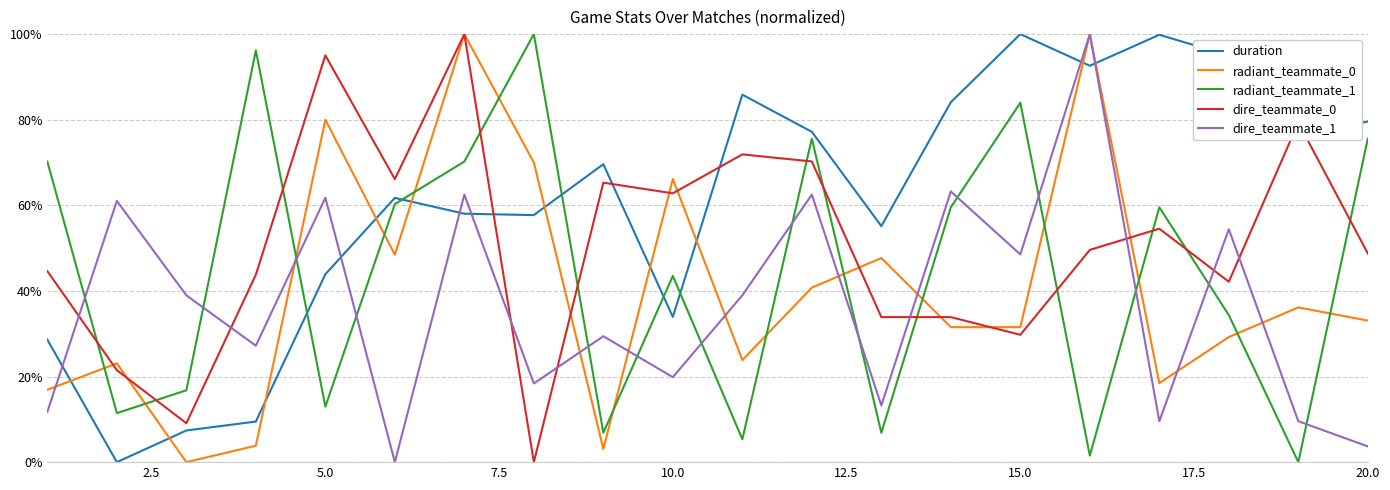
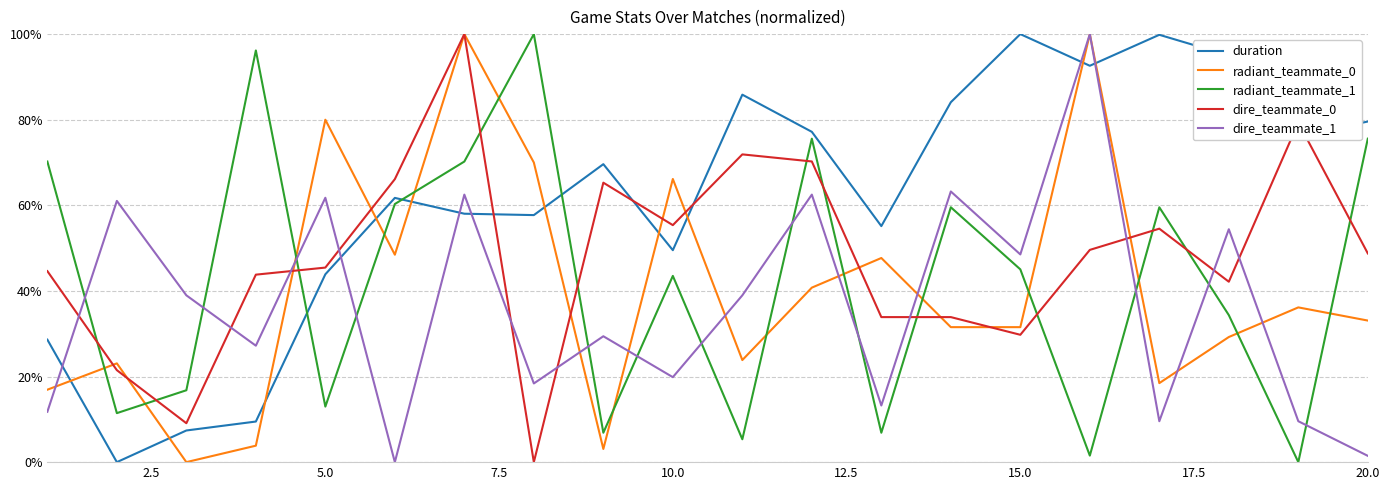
  {
    "duration": {
      "5.0": "44%",
-     "10.0": "34%",
+     "10.0": "50%",
      "15.0": "100%",
      "20.0": "80%"
    },
    "radiant_teammate_0": {
      "5.0": "80%",
      "10.0": "66%",
      "15.0": "32%",
      "20.0": "33%"
    },
    "radiant_teammate_1": {
      "5.0": "13%",
      "10.0": "44%",
-     "15.0": "84%",
+     "15.0": "45%",
      "20.0": "76%"
    },
    "dire_teammate_0": {
-     "5.0": "95%",
-     "10.0": "63%",
+     "5.0": "45%",
+     "10.0": "55%",
      "15.0": "30%",
      "20.0": "49%"
    },
    "dire_teammate_1": {
      "5.0": "62%",
      "10.0": "20%",
      "15.0": "49%",
-     "20.0": "4%"
+     "20.0": "1%"
    }
  }
